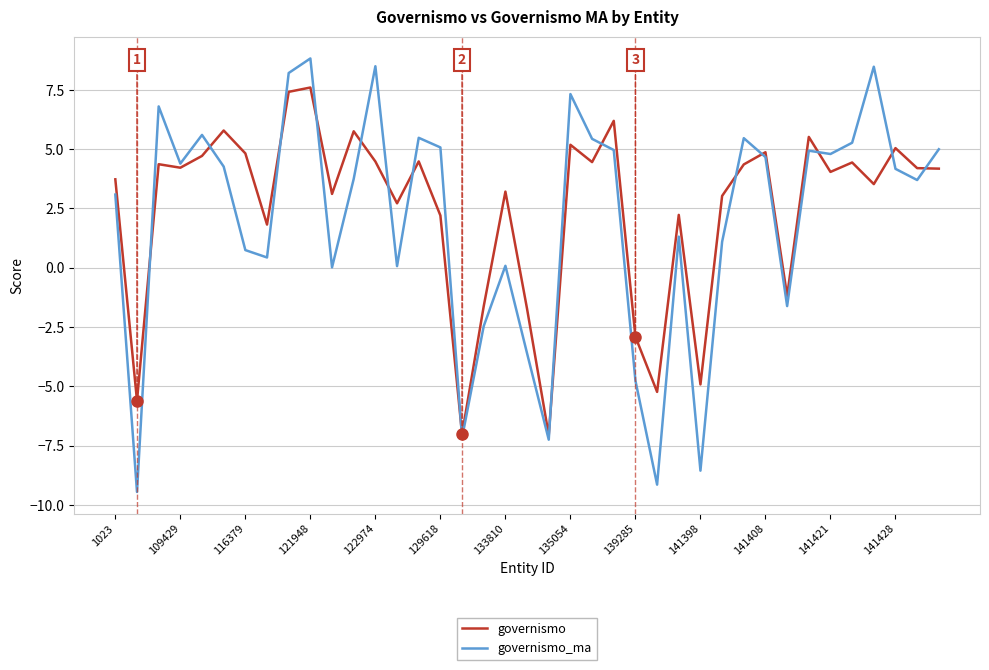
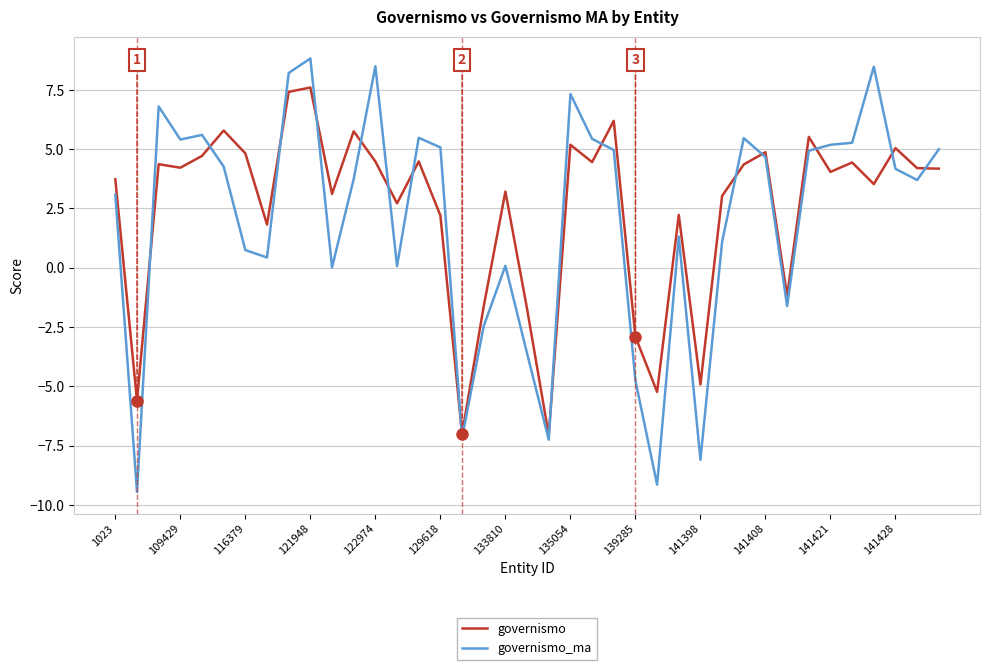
  {
    "governismo_ma": {
      "1023": 3.1,
-     "109429": 4.4,
+     "109429": 5.4,
      "116379": 0.7,
      "121948": 8.8,
      "122974": 8.5,
      "129618": 5.1,
      "133810": 0.1,
      "135054": 7.3,
      "139285": -4.8,
-     "141398": -8.6,
+     "141398": -8.1,
      "141408": 4.7,
-     "141421": 4.8,
+     "141421": 5.2,
      "141428": 4.2
    }
  }
